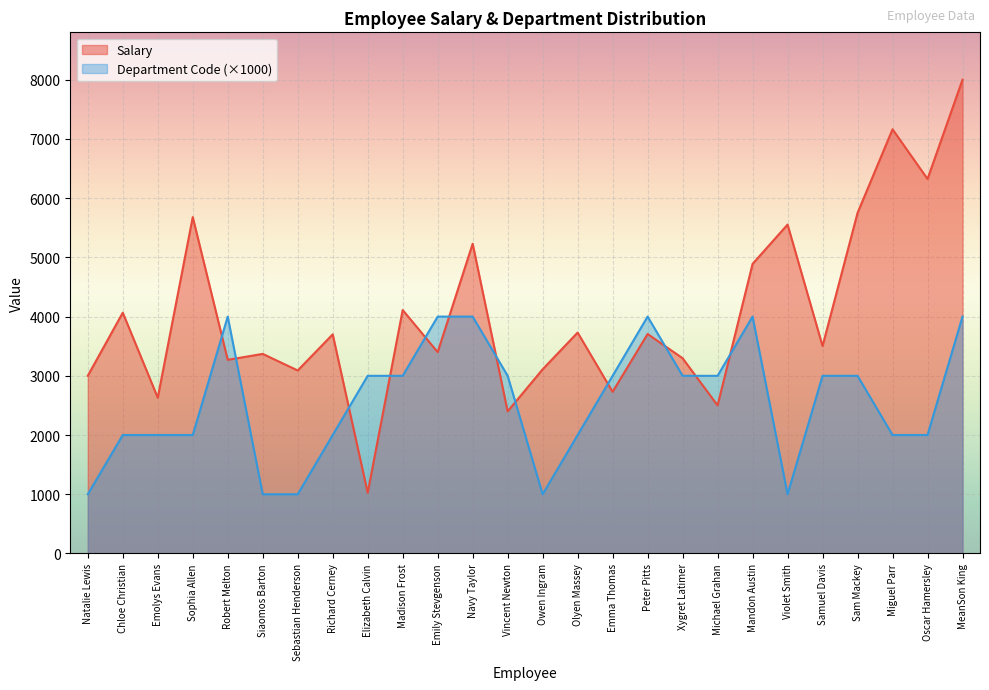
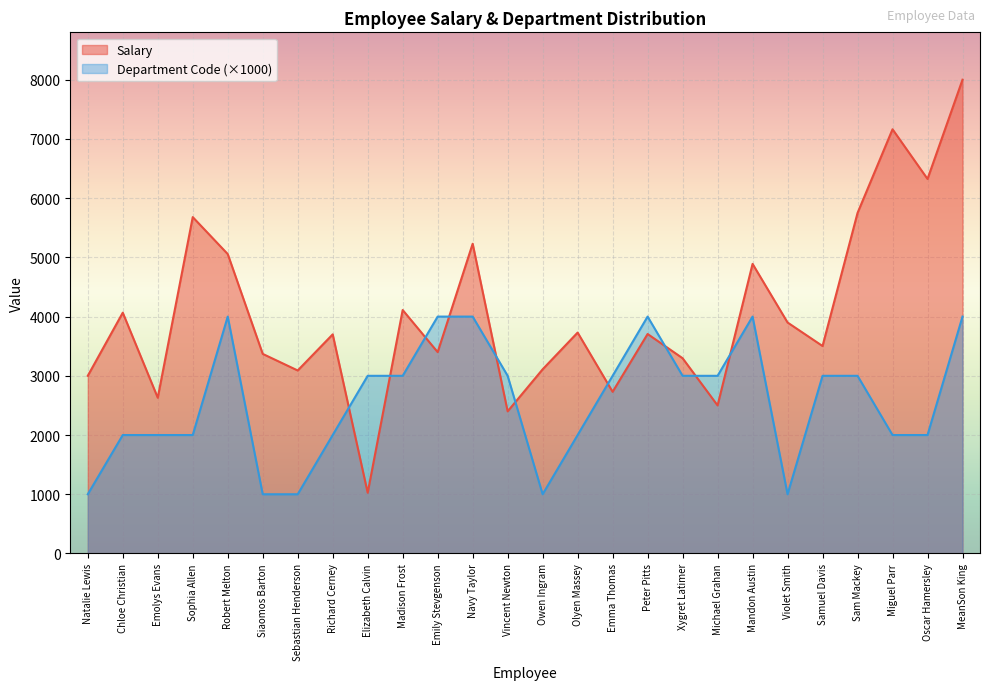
  {
    "Salary": {
      "Natalie Lewis": 3000,
      "Chloe Christian": 4100,
      "Emolys Evans": 2600,
      "Sophia Allen": 5700,
-     "Robert Melton": 3300,
+     "Robert Melton": 5100,
      "Siaomos Barton": 3400,
      "Sebastian Henderson": 3100,
      "Richard Cerney": 3700,
      "Elizabeth Calvin": 1000,
      "Madison Frost": 4100,
      "Emily Stevgenson": 3400,
      "Navy Taylor": 5200,
      "Vincent Newton": 2400,
      "Owen Ingram": 3100,
      "Olyen Massey": 3700,
      "Emma Thomas": 2700,
      "Peter Pitts": 3700,
      "Xygret Latimer": 3300,
      "Michael Grahan": 2500,
      "Mandon Austin": 4900,
-     "Violet Smith": 5600,
+     "Violet Smith": 3900,
      "Samuel Davis": 3500,
      "Sam Mackey": 5800,
      "Miguel Parr": 7200,
      "Oscar Hamersley": 6300,
      "MeanSon King": 8000
    },
    "Department Code (×1000)": {
      "Natalie Lewis": 1000,
      "Chloe Christian": 2000,
      "Emolys Evans": 2000,
      "Sophia Allen": 2000,
      "Robert Melton": 4000,
      "Siaomos Barton": 1000,
      "Sebastian Henderson": 1000,
      "Richard Cerney": 2000,
      "Elizabeth Calvin": 3000,
      "Madison Frost": 3000,
      "Emily Stevgenson": 4000,
      "Navy Taylor": 4000,
      "Vincent Newton": 3000,
      "Owen Ingram": 1000,
      "Olyen Massey": 2000,
      "Emma Thomas": 3000,
      "Peter Pitts": 4000,
      "Xygret Latimer": 3000,
      "Michael Grahan": 3000,
      "Mandon Austin": 4000,
      "Violet Smith": 1000,
      "Samuel Davis": 3000,
      "Sam Mackey": 3000,
      "Miguel Parr": 2000,
      "Oscar Hamersley": 2000,
      "MeanSon King": 4000
    }
  }
